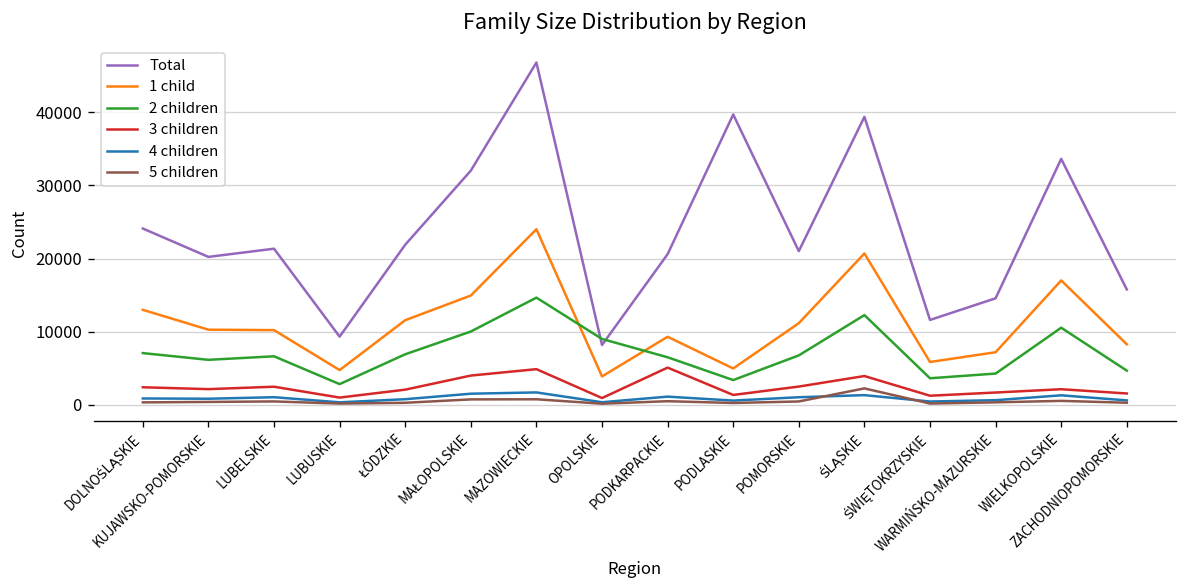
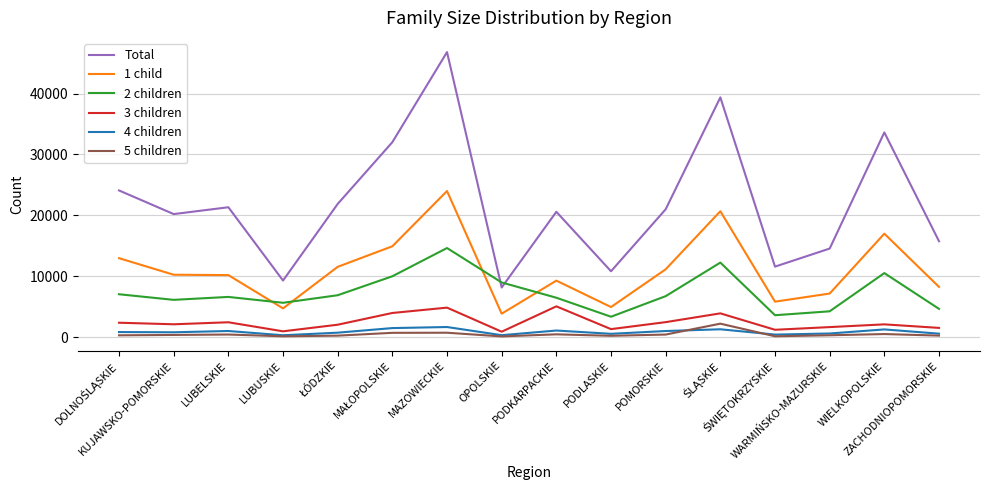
  {
    "Total": {
      "DOLNOŚLĄSKIE": 24000,
      "KUJAWSKO-POMORSKIE": 20000,
      "LUBELSKIE": 21000,
      "LUBUSKIE": 9000,
      "ŁÓDZKIE": 22000,
      "MAŁOPOLSKIE": 32000,
      "MAZOWIECKIE": 47000,
      "OPOLSKIE": 8000,
      "PODKARPACKIE": 21000,
-     "PODLASKIE": 40000,
+     "PODLASKIE": 11000,
      "POMORSKIE": 21000,
      "ŚLĄSKIE": 39000,
      "ŚWIĘTOKRZYSKIE": 12000,
      "WARMIŃSKO-MAZURSKIE": 15000,
      "WIELKOPOLSKIE": 34000,
      "ZACHODNIOPOMORSKIE": 16000
    },
    "1 child": {
      "DOLNOŚLĄSKIE": 13000,
      "KUJAWSKO-POMORSKIE": 10000,
      "LUBELSKIE": 10000,
      "LUBUSKIE": 5000,
      "ŁÓDZKIE": 12000,
      "MAŁOPOLSKIE": 15000,
      "MAZOWIECKIE": 24000,
      "OPOLSKIE": 4000,
      "PODKARPACKIE": 9000,
      "PODLASKIE": 5000,
      "POMORSKIE": 11000,
      "ŚLĄSKIE": 21000,
      "ŚWIĘTOKRZYSKIE": 6000,
      "WARMIŃSKO-MAZURSKIE": 7000,
      "WIELKOPOLSKIE": 17000,
      "ZACHODNIOPOMORSKIE": 8000
    },
    "2 children": {
      "DOLNOŚLĄSKIE": 7000,
      "KUJAWSKO-POMORSKIE": 6000,
      "LUBELSKIE": 7000,
-     "LUBUSKIE": 3000,
+     "LUBUSKIE": 6000,
      "ŁÓDZKIE": 7000,
      "MAŁOPOLSKIE": 10000,
      "MAZOWIECKIE": 15000,
      "OPOLSKIE": 9000,
      "PODKARPACKIE": 7000,
      "PODLASKIE": 3000,
      "POMORSKIE": 7000,
      "ŚLĄSKIE": 12000,
      "ŚWIĘTOKRZYSKIE": 4000,
      "WARMIŃSKO-MAZURSKIE": 4000,
      "WIELKOPOLSKIE": 11000,
      "ZACHODNIOPOMORSKIE": 5000
    },
    "3 children": {
      "DOLNOŚLĄSKIE": 2000,
      "KUJAWSKO-POMORSKIE": 2000,
      "LUBELSKIE": 2000,
      "LUBUSKIE": 1000,
      "ŁÓDZKIE": 2000,
      "MAŁOPOLSKIE": 4000,
      "MAZOWIECKIE": 5000,
      "OPOLSKIE": 1000,
      "PODKARPACKIE": 5000,
      "PODLASKIE": 1000,
      "POMORSKIE": 3000,
      "ŚLĄSKIE": 4000,
      "ŚWIĘTOKRZYSKIE": 1000,
      "WARMIŃSKO-MAZURSKIE": 2000,
      "WIELKOPOLSKIE": 2000,
      "ZACHODNIOPOMORSKIE": 2000
    },
    "4 children": {
      "DOLNOŚLĄSKIE": 1000,
      "KUJAWSKO-POMORSKIE": 1000,
      "LUBELSKIE": 1000,
      "ŁÓDZKIE": 1000,
      "MAŁOPOLSKIE": 2000,
      "MAZOWIECKIE": 2000,
      "PODKARPACKIE": 1000,
      "POMORSKIE": 1000,
      "ŚLĄSKIE": 1000,
      "WIELKOPOLSKIE": 1000
    },
    "5 children": {
      "DOLNOŚLĄSKIE": 0,
      "KUJAWSKO-POMORSKIE": 0,
      "LUBELSKIE": 0,
      "ŁÓDZKIE": 0,
      "MAŁOPOLSKIE": 1000,
      "MAZOWIECKIE": 1000,
      "PODKARPACKIE": 1000,
      "POMORSKIE": 0,
      "ŚLĄSKIE": 2000,
      "WIELKOPOLSKIE": 1000
    }
  }
